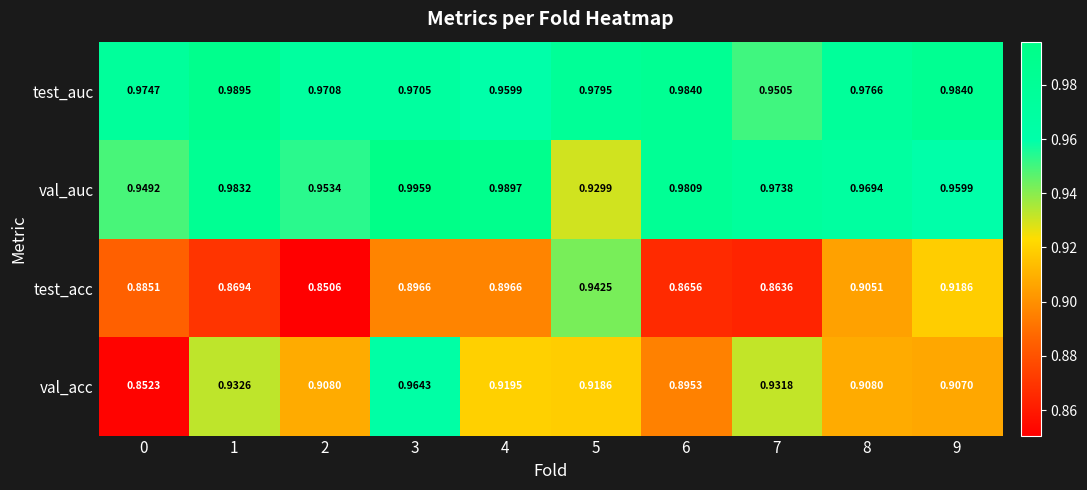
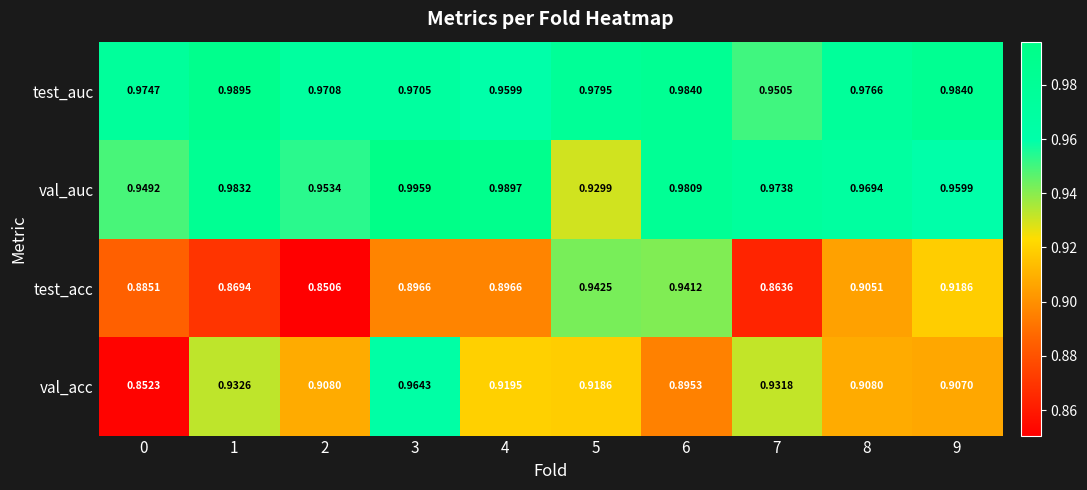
  {
    "test_auc": {
      "0": 0.9747,
      "1": 0.9895,
      "2": 0.9708,
      "3": 0.9705,
      "4": 0.9599,
      "5": 0.9795,
      "6": 0.9840,
      "7": 0.9505,
      "8": 0.9766,
      "9": 0.9840
    },
    "val_auc": {
      "0": 0.9492,
      "1": 0.9832,
      "2": 0.9534,
      "3": 0.9959,
      "4": 0.9897,
      "5": 0.9299,
      "6": 0.9809,
      "7": 0.9738,
      "8": 0.9694,
      "9": 0.9599
    },
    "test_acc": {
      "0": 0.8851,
      "1": 0.8694,
      "2": 0.8506,
      "3": 0.8966,
      "4": 0.8966,
      "5": 0.9425,
-     "6": 0.8656,
+     "6": 0.9412,
      "7": 0.8636,
      "8": 0.9051,
      "9": 0.9186
    },
    "val_acc": {
      "0": 0.8523,
      "1": 0.9326,
      "2": 0.9080,
      "3": 0.9643,
      "4": 0.9195,
      "5": 0.9186,
      "6": 0.8953,
      "7": 0.9318,
      "8": 0.9080,
      "9": 0.9070
    }
  }
